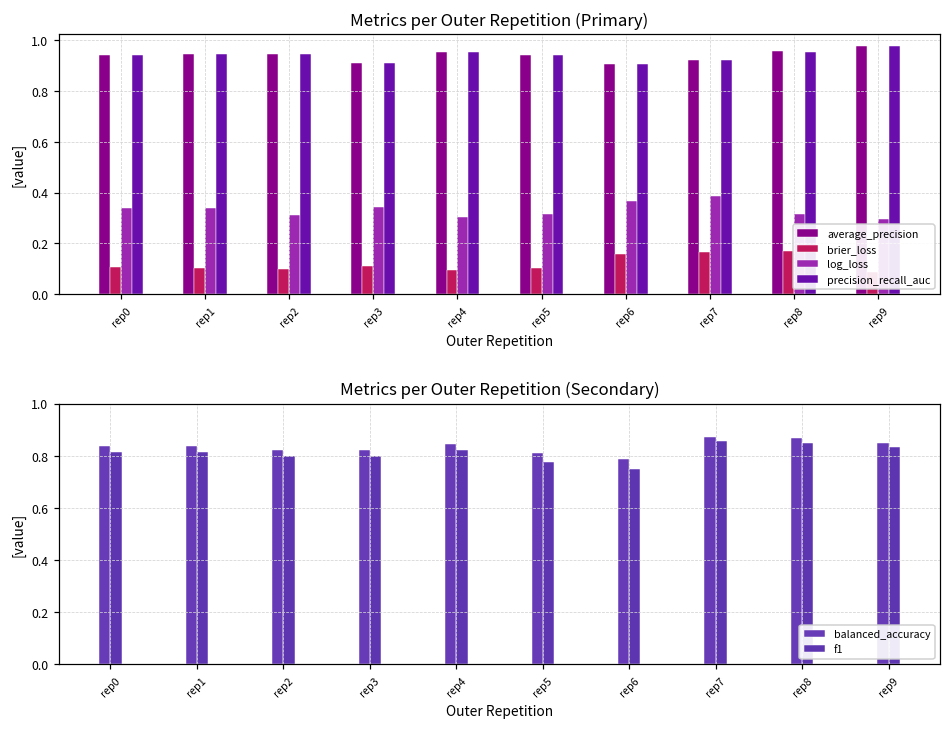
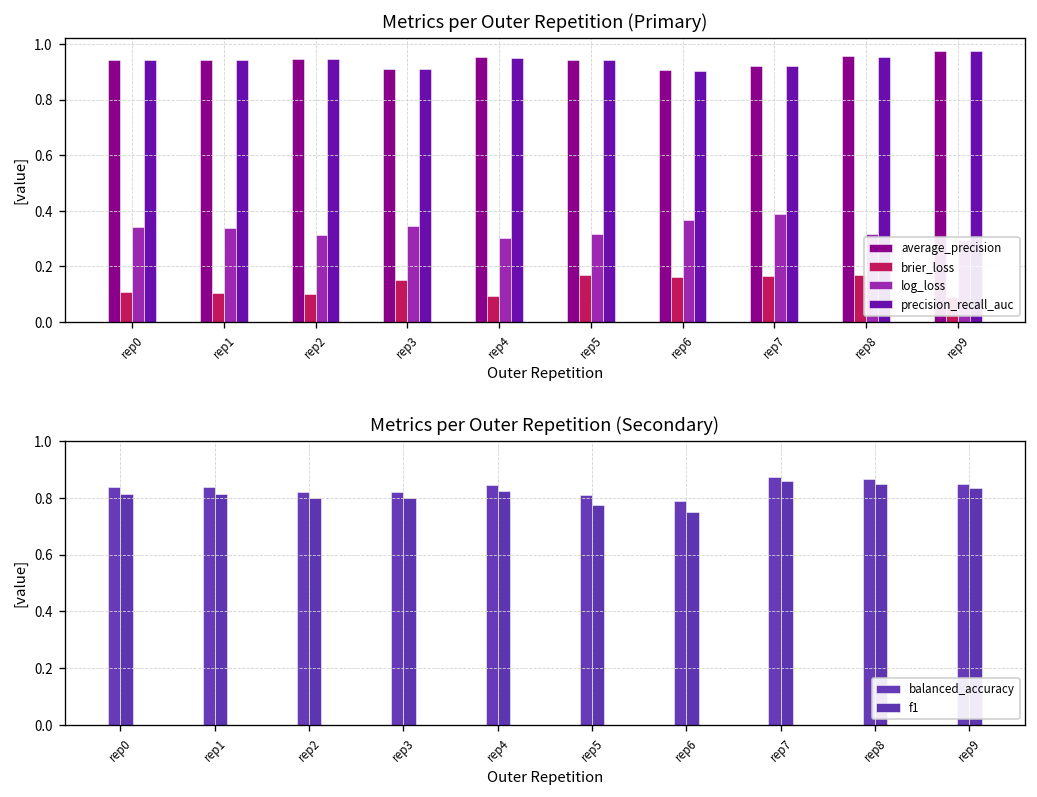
  {
    "Metrics per Outer Repetition (Primary)": {
      "brier_loss": {
        "rep0": 0.11,
        "rep1": 0.10,
        "rep2": 0.10,
-       "rep3": 0.11,
+       "rep3": 0.15,
        "rep4": 0.09,
-       "rep5": 0.10,
+       "rep5": 0.17,
        "rep6": 0.16,
        "rep7": 0.17,
        "rep8": 0.17
      }
    }
  }
